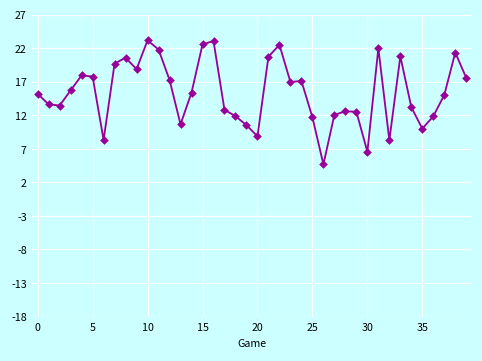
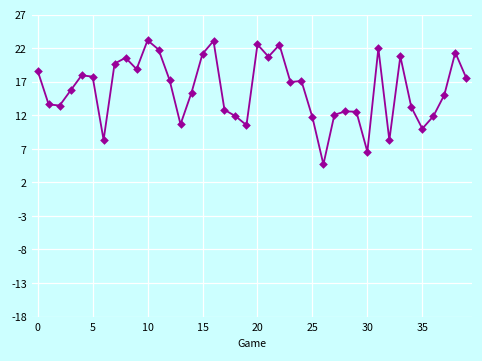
  {
-   "0": 15,
+   "0": 19,
    "5": 18,
    "10": 23,
-   "15": 23,
-   "20": 9,
+   "15": 21,
+   "20": 23,
    "25": 12,
    "30": 7,
    "35": 10
  }
